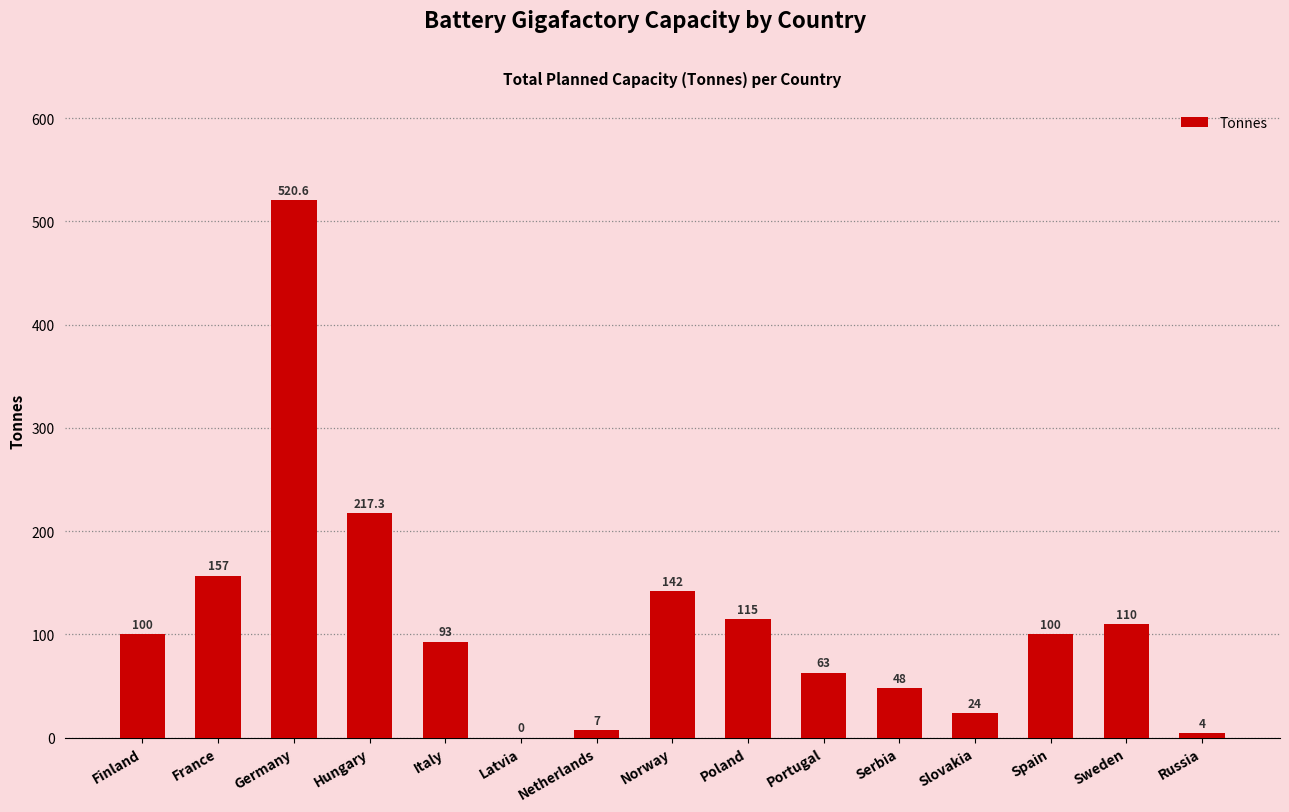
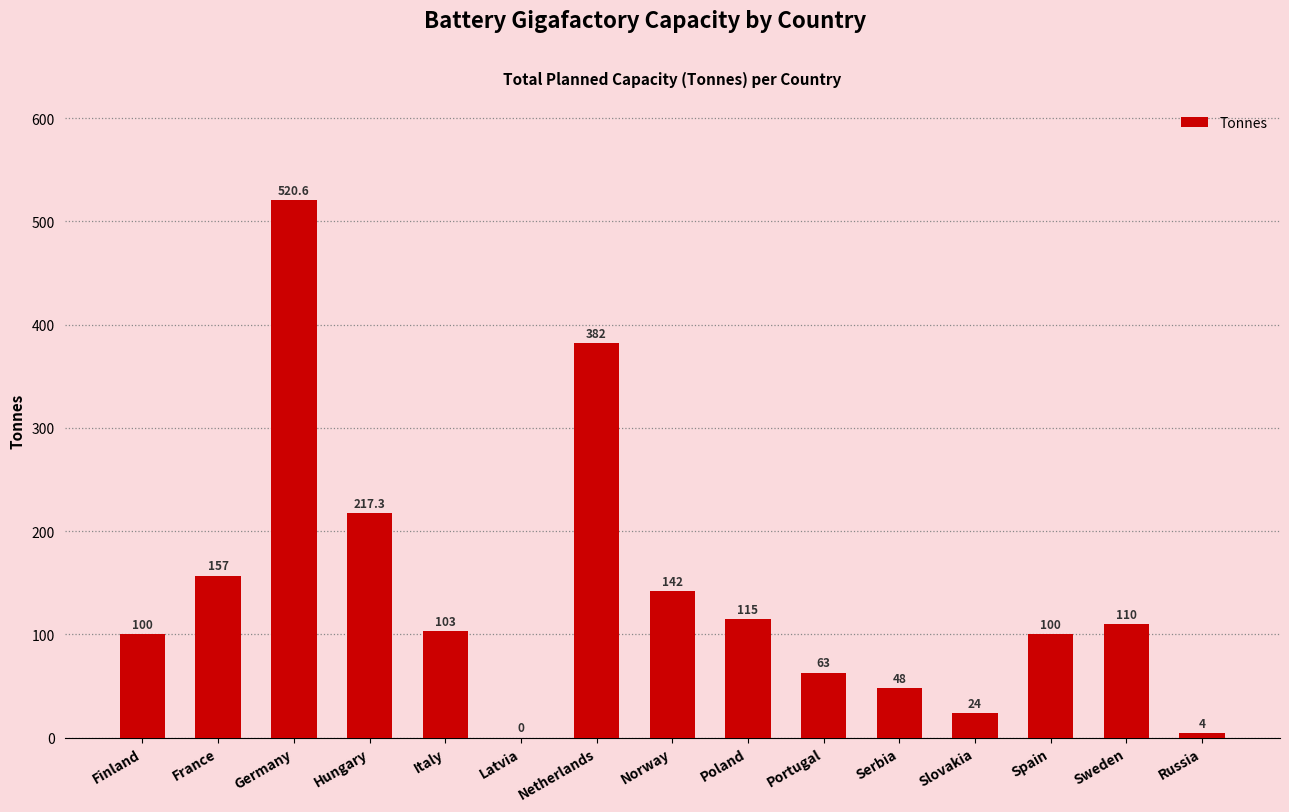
  {
    "Finland": 100,
    "France": 157,
    "Germany": 520.6,
    "Hungary": 217.3,
-   "Italy": 93,
+   "Italy": 103,
    "Latvia": 0,
-   "Netherlands": 7,
+   "Netherlands": 382,
    "Norway": 142,
    "Poland": 115,
    "Portugal": 63,
    "Serbia": 48,
    "Slovakia": 24,
    "Spain": 100,
    "Sweden": 110,
    "Russia": 4
  }
